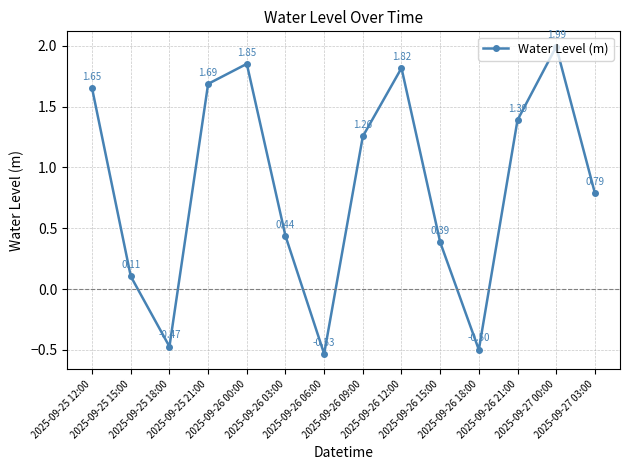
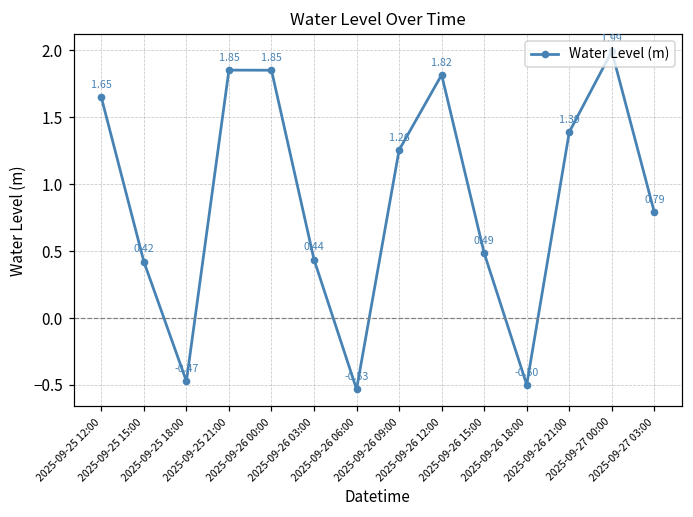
  {
    "2025-09-25 12:00": 1.65,
-   "2025-09-25 15:00": 0.11,
+   "2025-09-25 15:00": 0.42,
    "2025-09-25 18:00": -0.47,
-   "2025-09-25 21:00": 1.69,
+   "2025-09-25 21:00": 1.85,
    "2025-09-26 00:00": 1.85,
    "2025-09-26 03:00": 0.44,
    "2025-09-26 06:00": -0.53,
    "2025-09-26 09:00": 1.26,
    "2025-09-26 12:00": 1.82,
-   "2025-09-26 15:00": 0.39,
+   "2025-09-26 15:00": 0.49,
    "2025-09-26 18:00": -0.50,
    "2025-09-26 21:00": 1.39,
    "2025-09-27 03:00": 0.79
  }
